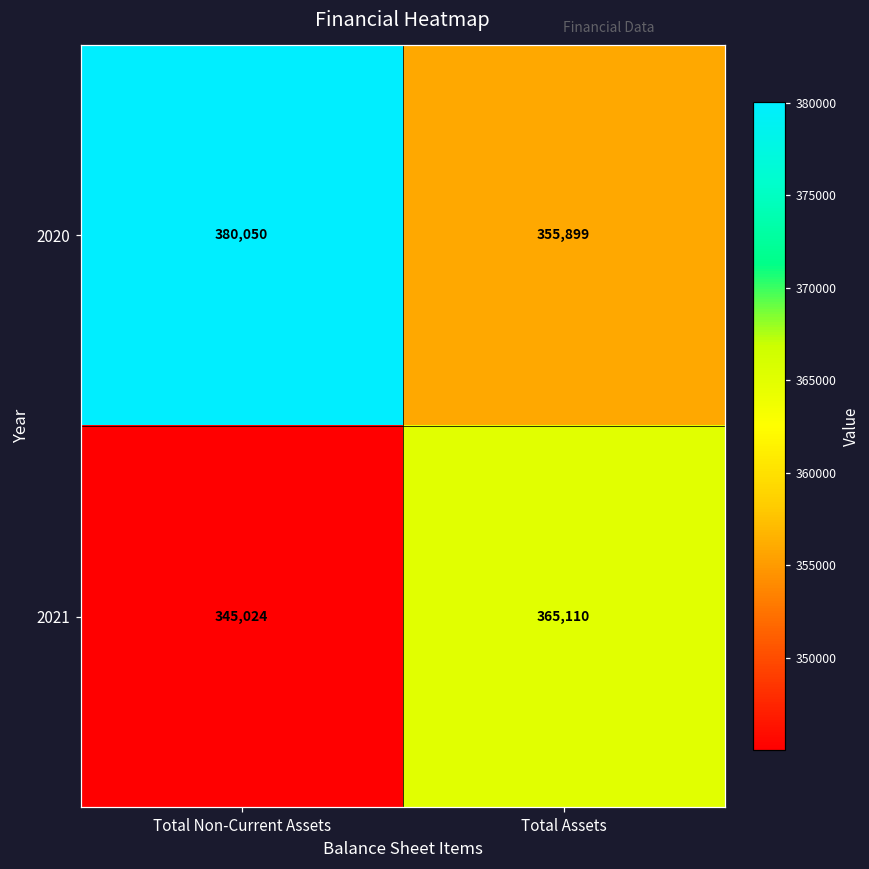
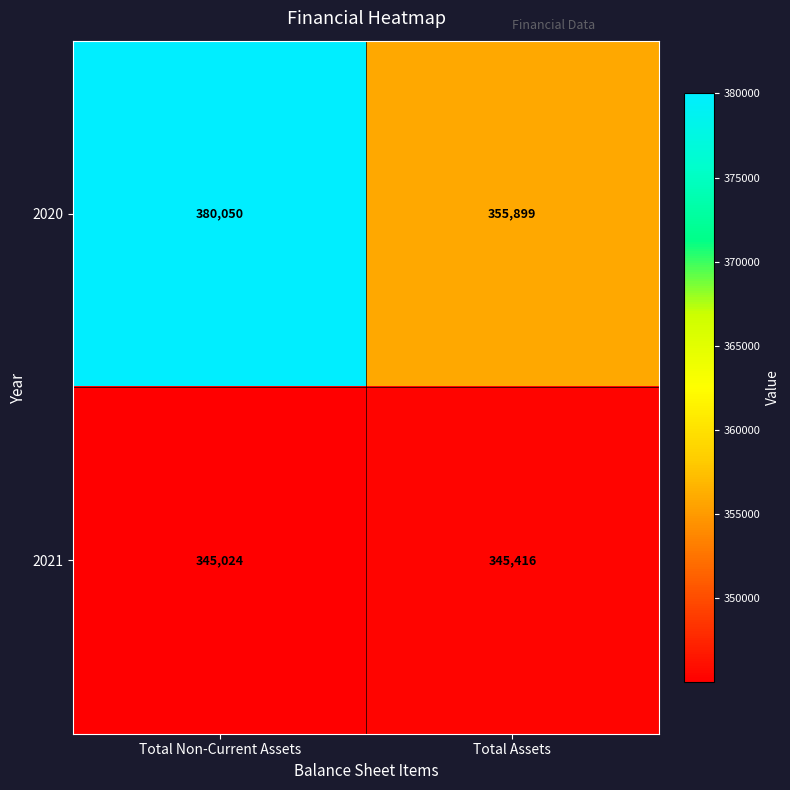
  {
    "2020": {
      "Total Non-Current Assets": "380,050",
      "Total Assets": "355,899"
    },
    "2021": {
      "Total Non-Current Assets": "345,024",
-     "Total Assets": "365,110"
+     "Total Assets": "345,416"
    }
  }
